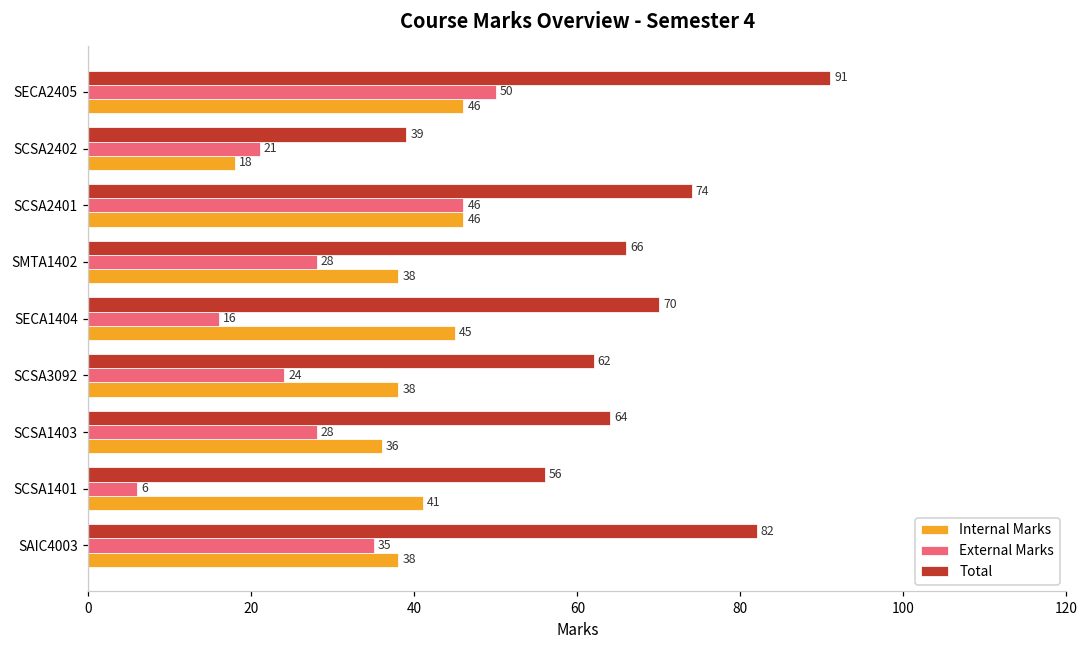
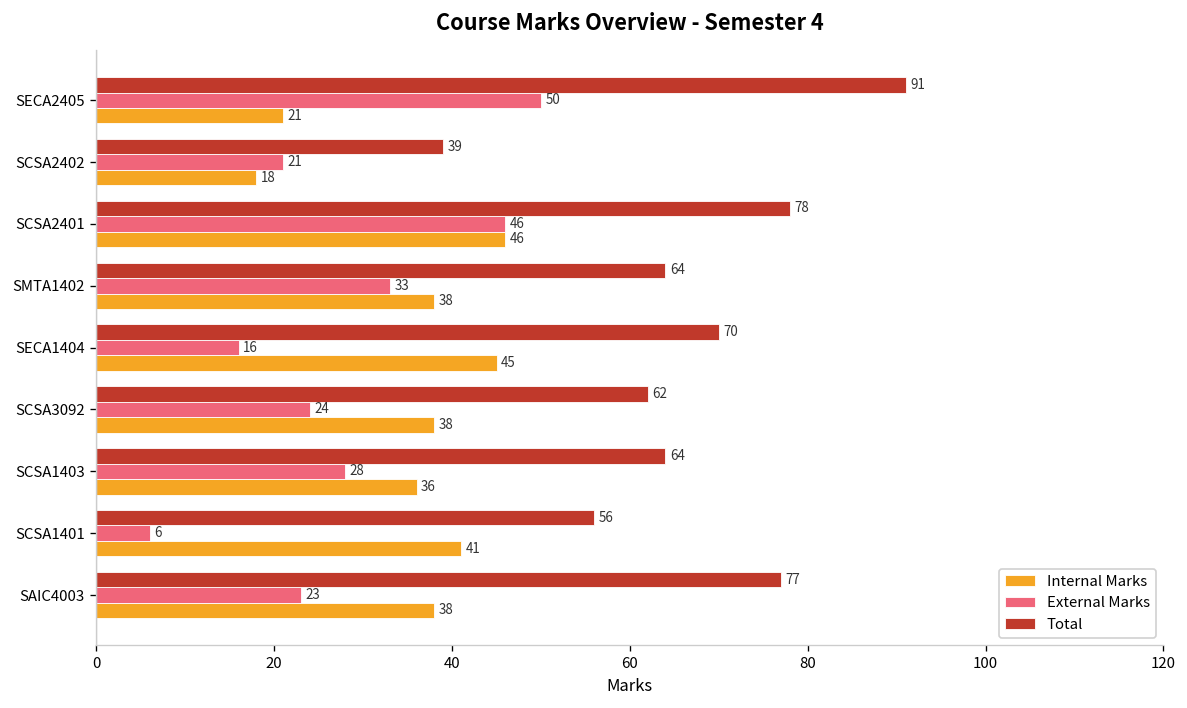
  {
    "Internal Marks": {
-     "SECA2405": 46,
+     "SECA2405": 21,
      "SCSA2402": 18,
      "SCSA2401": 46,
      "SMTA1402": 38,
      "SECA1404": 45,
      "SCSA3092": 38,
      "SCSA1403": 36,
      "SCSA1401": 41,
      "SAIC4003": 38
    },
    "External Marks": {
      "SECA2405": 50,
      "SCSA2402": 21,
      "SCSA2401": 46,
-     "SMTA1402": 28,
+     "SMTA1402": 33,
      "SECA1404": 16,
      "SCSA3092": 24,
      "SCSA1403": 28,
      "SCSA1401": 6,
-     "SAIC4003": 35
+     "SAIC4003": 23
    },
    "Total": {
      "SECA2405": 91,
      "SCSA2402": 39,
-     "SCSA2401": 74,
-     "SMTA1402": 66,
+     "SCSA2401": 78,
+     "SMTA1402": 64,
      "SECA1404": 70,
      "SCSA3092": 62,
      "SCSA1403": 64,
      "SCSA1401": 56,
-     "SAIC4003": 82
+     "SAIC4003": 77
    }
  }
